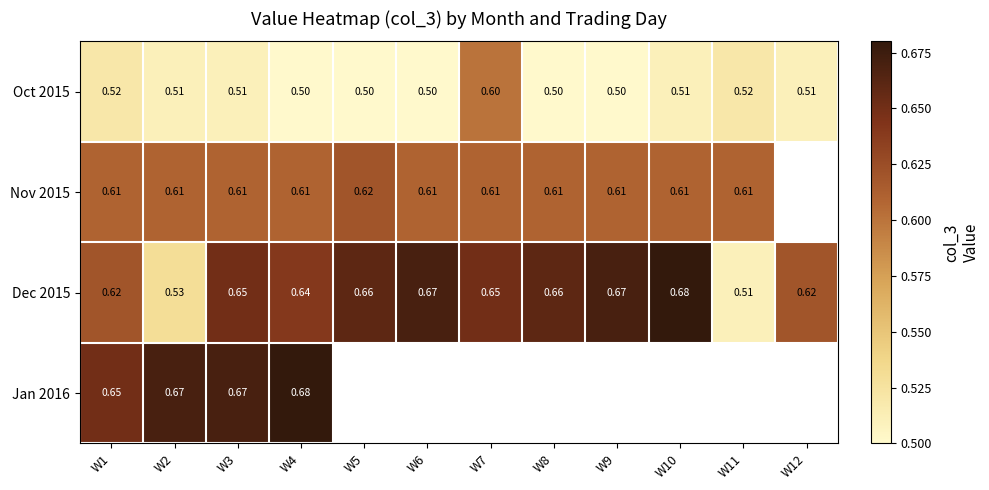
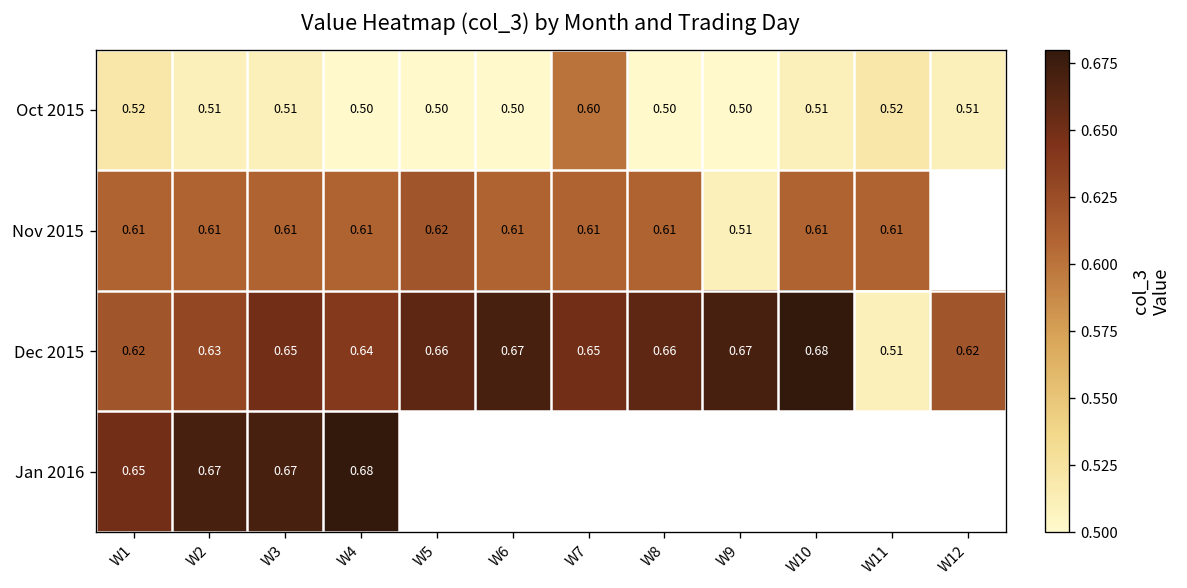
  {
    "Oct 2015": {
      "W1": 0.52,
      "W2": 0.51,
      "W3": 0.51,
      "W4": 0.50,
      "W5": 0.50,
      "W6": 0.50,
      "W7": 0.60,
      "W8": 0.50,
      "W9": 0.50,
      "W10": 0.51,
      "W11": 0.52,
      "W12": 0.51
    },
    "Nov 2015": {
      "W1": 0.61,
      "W2": 0.61,
      "W3": 0.61,
      "W4": 0.61,
      "W5": 0.62,
      "W6": 0.61,
      "W7": 0.61,
      "W8": 0.61,
-     "W9": 0.61,
+     "W9": 0.51,
      "W10": 0.61,
      "W11": 0.61
    },
    "Dec 2015": {
      "W1": 0.62,
-     "W2": 0.53,
+     "W2": 0.63,
      "W3": 0.65,
      "W4": 0.64,
      "W5": 0.66,
      "W6": 0.67,
      "W7": 0.65,
      "W8": 0.66,
      "W9": 0.67,
      "W10": 0.68,
      "W11": 0.51,
      "W12": 0.62
    },
    "Jan 2016": {
      "W1": 0.65,
      "W2": 0.67,
      "W3": 0.67,
      "W4": 0.68
    }
  }
